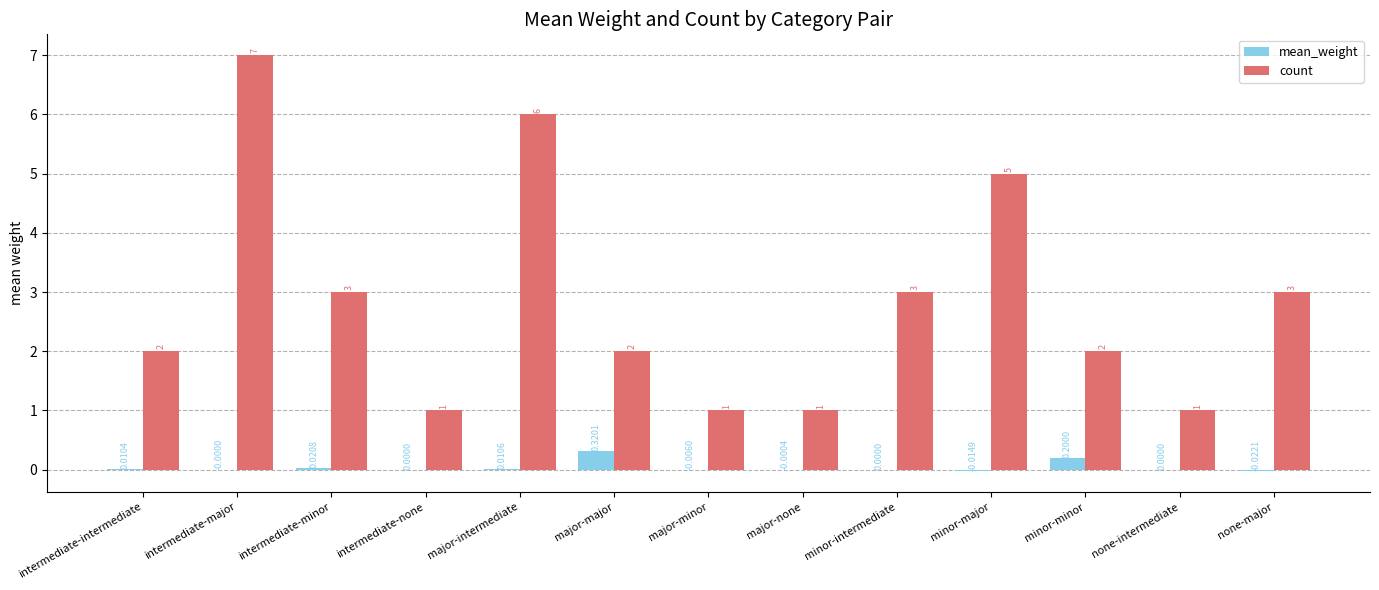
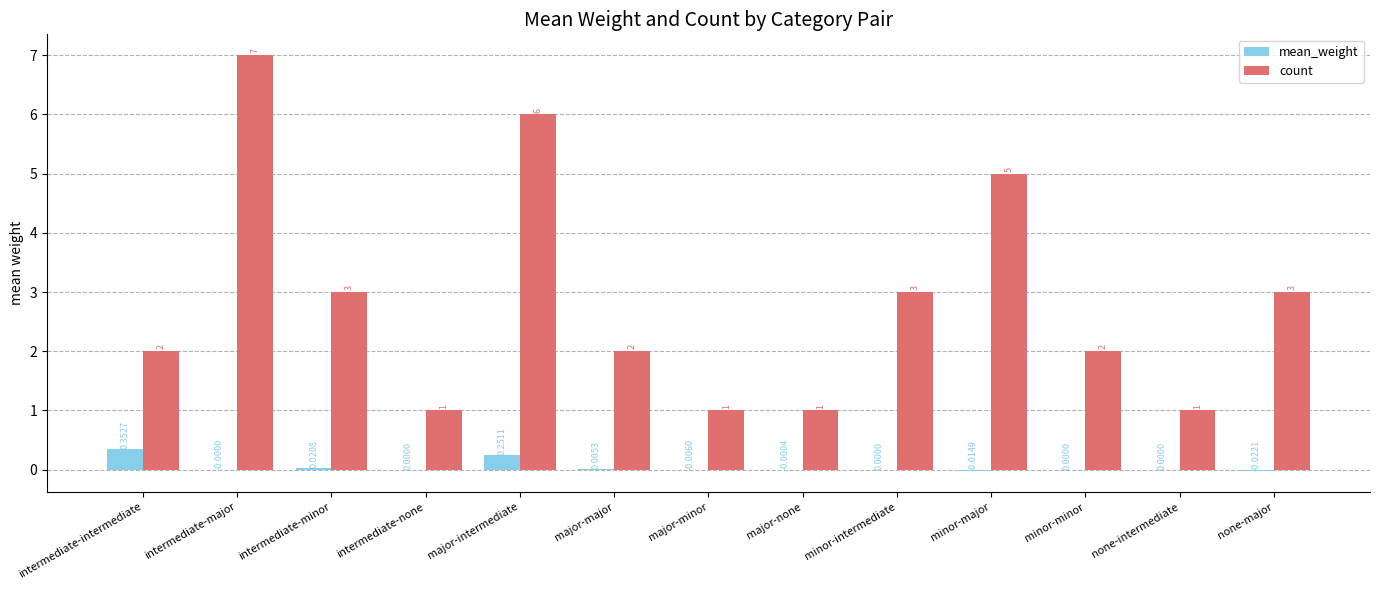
  {
    "mean_weight": {
-     "intermediate-intermediate": 0.0104,
+     "intermediate-intermediate": 0.3527,
      "intermediate-major": -0.0000,
      "intermediate-minor": 0.0208,
      "intermediate-none": 0.0000,
-     "major-intermediate": 0.0106,
-     "major-major": 0.3201,
+     "major-intermediate": 0.2511,
+     "major-major": 0.0053,
      "major-minor": -0.0060,
      "major-none": -0.0004,
      "minor-intermediate": 0.0000,
      "minor-major": -0.0149,
-     "minor-minor": 0.2000,
+     "minor-minor": 0.0000,
      "none-intermediate": 0.0000,
      "none-major": -0.0221
    },
    "count": {
      "intermediate-intermediate": 2,
      "intermediate-major": 7,
      "intermediate-minor": 3,
      "intermediate-none": 1,
      "major-intermediate": 6,
      "major-major": 2,
      "major-minor": 1,
      "major-none": 1,
      "minor-intermediate": 3,
      "minor-major": 5,
      "minor-minor": 2,
      "none-intermediate": 1,
      "none-major": 3
    }
  }
